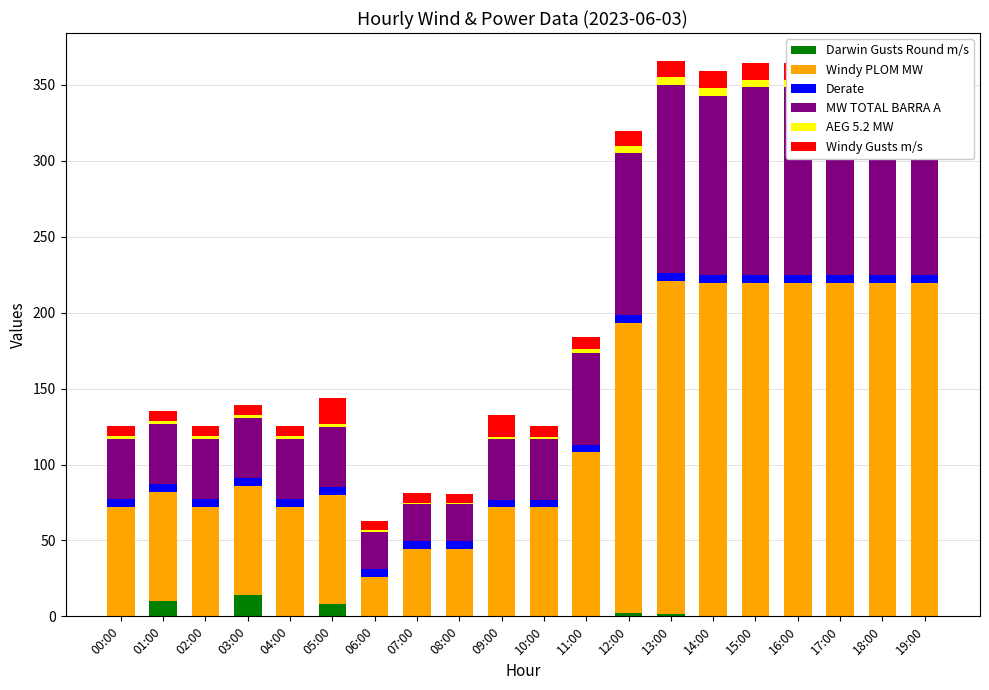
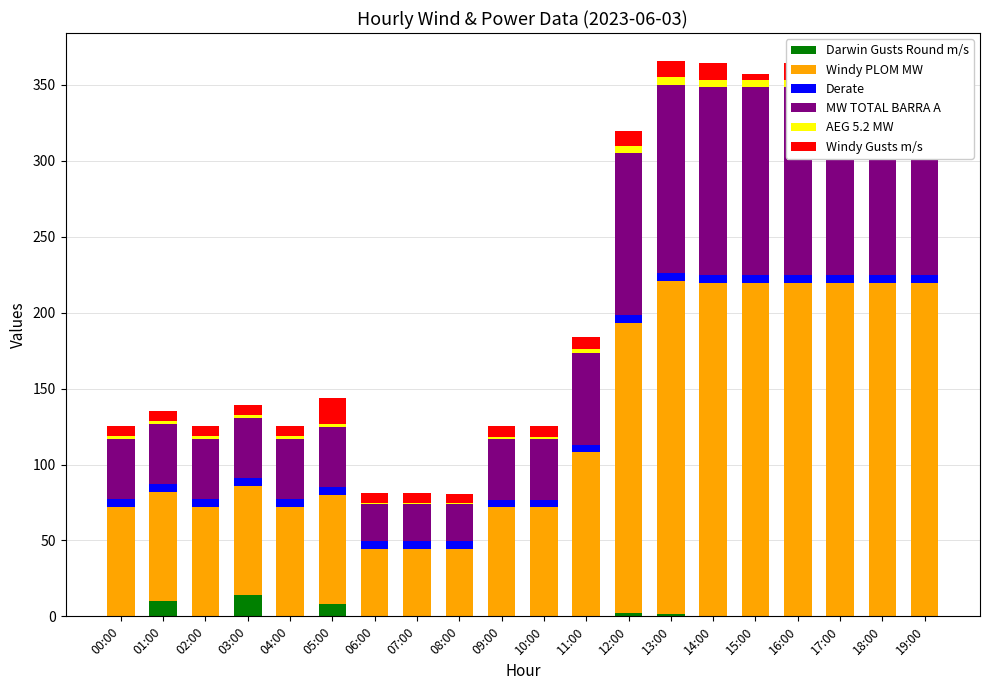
  {
    "Darwin Gusts Round m/s": {
      "00:00": 0,
      "01:00": 10,
      "02:00": 0,
      "03:00": 14,
      "04:00": 0,
      "05:00": 8,
      "06:00": 0,
      "07:00": 0,
      "08:00": 0,
      "09:00": 0,
      "10:00": 0,
      "11:00": 0,
      "12:00": 2,
      "14:00": 0,
      "15:00": 0,
      "16:00": 0,
      "17:00": 0,
      "18:00": 0,
      "19:00": 0
    },
    "Windy PLOM MW": {
      "00:00": 72,
      "01:00": 72,
      "02:00": 72,
      "03:00": 72,
      "04:00": 72,
      "05:00": 72,
-     "06:00": 26,
+     "06:00": 44,
      "07:00": 44,
      "08:00": 44,
      "09:00": 72,
      "10:00": 72,
      "11:00": 108,
      "12:00": 191,
      "13:00": 220,
      "14:00": 220,
      "15:00": 220,
      "16:00": 220,
      "17:00": 220,
      "18:00": 220,
      "19:00": 220
    },
    "Derate": {
      "00:00": 5,
      "01:00": 5,
      "02:00": 5,
      "03:00": 5,
      "04:00": 5,
      "05:00": 5,
      "06:00": 5,
      "07:00": 5,
      "08:00": 5,
      "09:00": 5,
      "10:00": 5,
      "11:00": 5,
      "12:00": 5,
      "13:00": 5,
      "14:00": 5,
      "15:00": 5,
      "16:00": 5,
      "17:00": 5,
      "18:00": 5,
      "19:00": 5
    },
    "MW TOTAL BARRA A": {
      "00:00": 40,
      "01:00": 40,
      "02:00": 40,
      "03:00": 40,
      "04:00": 40,
      "05:00": 40,
      "06:00": 25,
      "07:00": 25,
      "08:00": 25,
      "09:00": 40,
      "10:00": 40,
      "11:00": 60,
      "12:00": 107,
      "13:00": 124,
-     "14:00": 118,
+     "14:00": 124,
      "15:00": 124
    },
    "AEG 5.2 MW": {
      "11:00": 2,
      "12:00": 4,
      "13:00": 5,
      "14:00": 5,
      "15:00": 5
    },
    "Windy Gusts m/s": {
      "00:00": 7,
      "01:00": 7,
      "02:00": 7,
      "03:00": 7,
      "04:00": 7,
      "05:00": 17,
      "06:00": 6,
      "07:00": 6,
      "08:00": 6,
-     "09:00": 14,
+     "09:00": 7,
      "10:00": 7,
      "11:00": 8,
      "12:00": 10,
      "13:00": 11,
      "14:00": 11,
-     "15:00": 11
+     "15:00": 4
    }
  }
